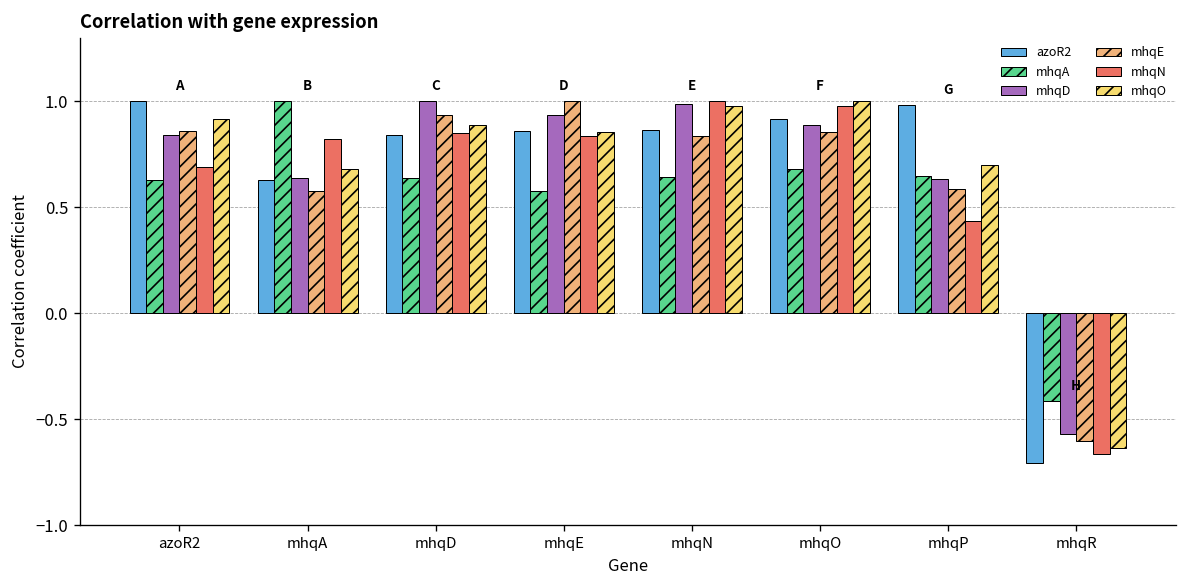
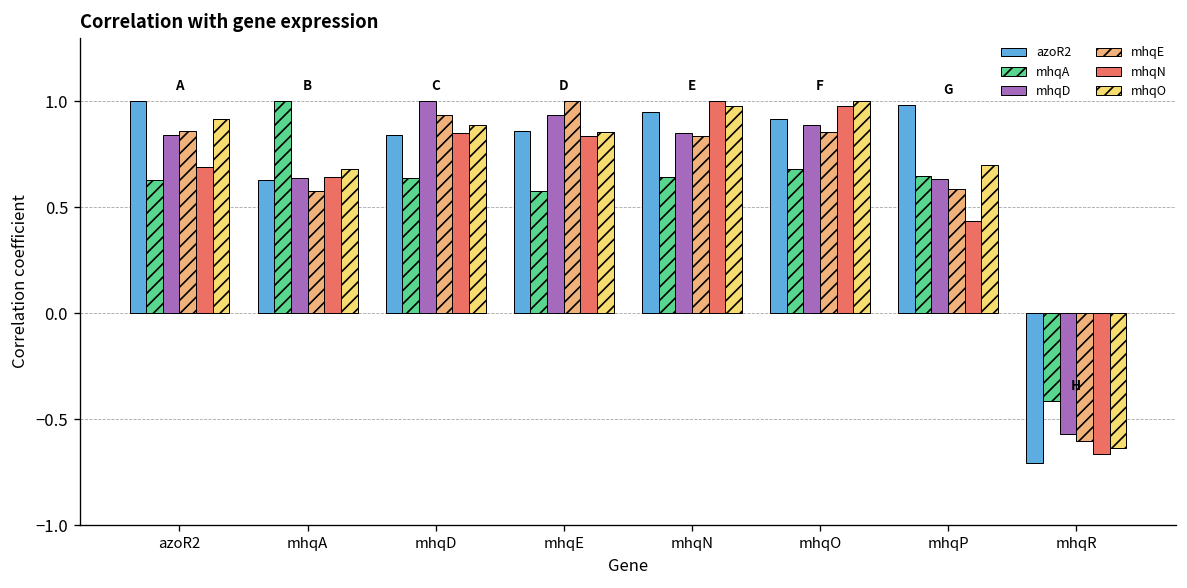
  {
    "azoR2": {
      "azoR2": 1.00,
      "mhqA": 0.63,
      "mhqD": 0.84,
      "mhqE": 0.86,
-     "mhqN": 0.86,
+     "mhqN": 0.95,
      "mhqO": 0.92,
      "mhqP": 0.98,
      "mhqR": -0.71
    },
    "mhqA": {
      "azoR2": 0.63,
      "mhqA": 1.00,
      "mhqD": 0.64,
      "mhqE": 0.58,
      "mhqN": 0.64,
      "mhqO": 0.68,
      "mhqP": 0.65,
      "mhqR": -0.41
    },
    "mhqD": {
      "azoR2": 0.84,
      "mhqA": 0.64,
      "mhqD": 1.00,
      "mhqE": 0.94,
-     "mhqN": 0.99,
+     "mhqN": 0.85,
      "mhqO": 0.89,
      "mhqP": 0.63,
      "mhqR": -0.57
    },
    "mhqN": {
      "azoR2": 0.69,
-     "mhqA": 0.82,
+     "mhqA": 0.64,
      "mhqD": 0.85,
      "mhqE": 0.84,
      "mhqN": 1.00,
      "mhqO": 0.98,
      "mhqP": 0.43,
      "mhqR": -0.66
    }
  }
